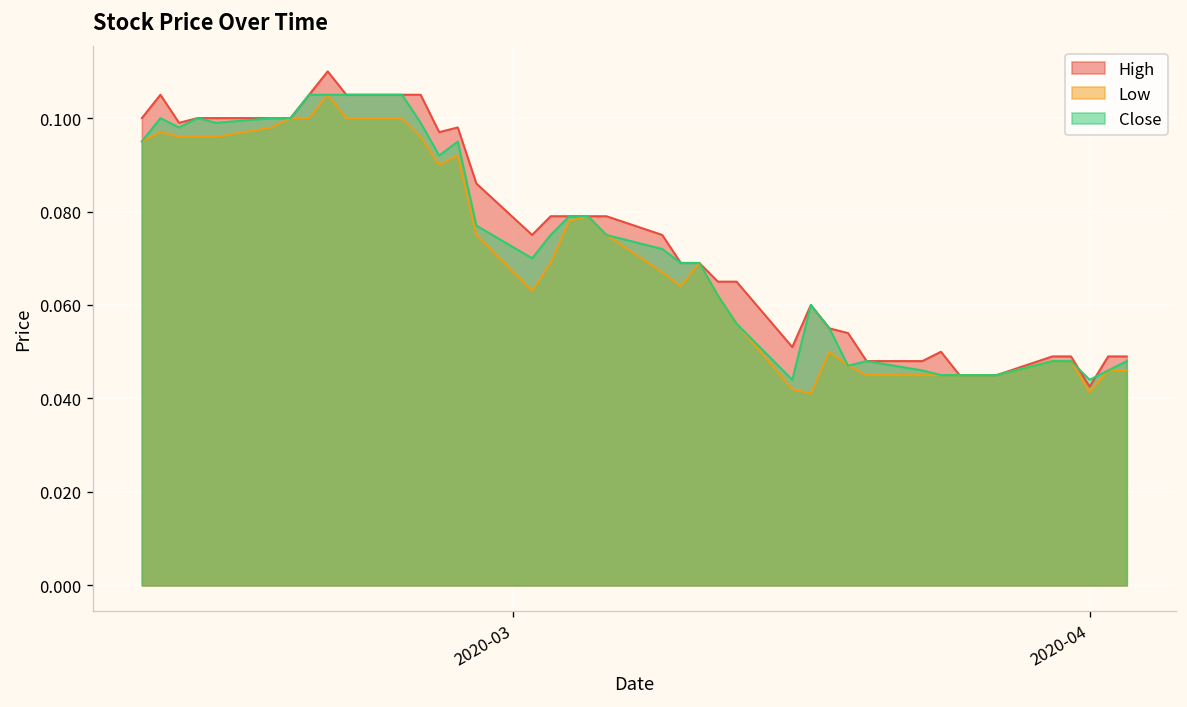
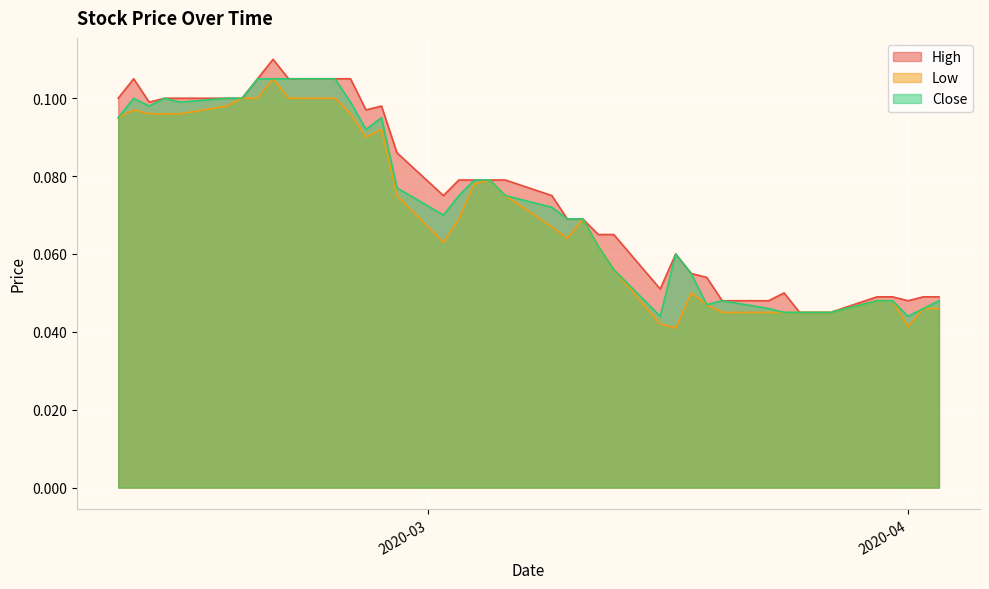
  {
    "High": {
-     "2020-04": 0.043
+     "2020-04": 0.048
    },
    "Low": {
      "2020-04": 0.041
    },
    "Close": {
      "2020-04": 0.044
    }
  }
